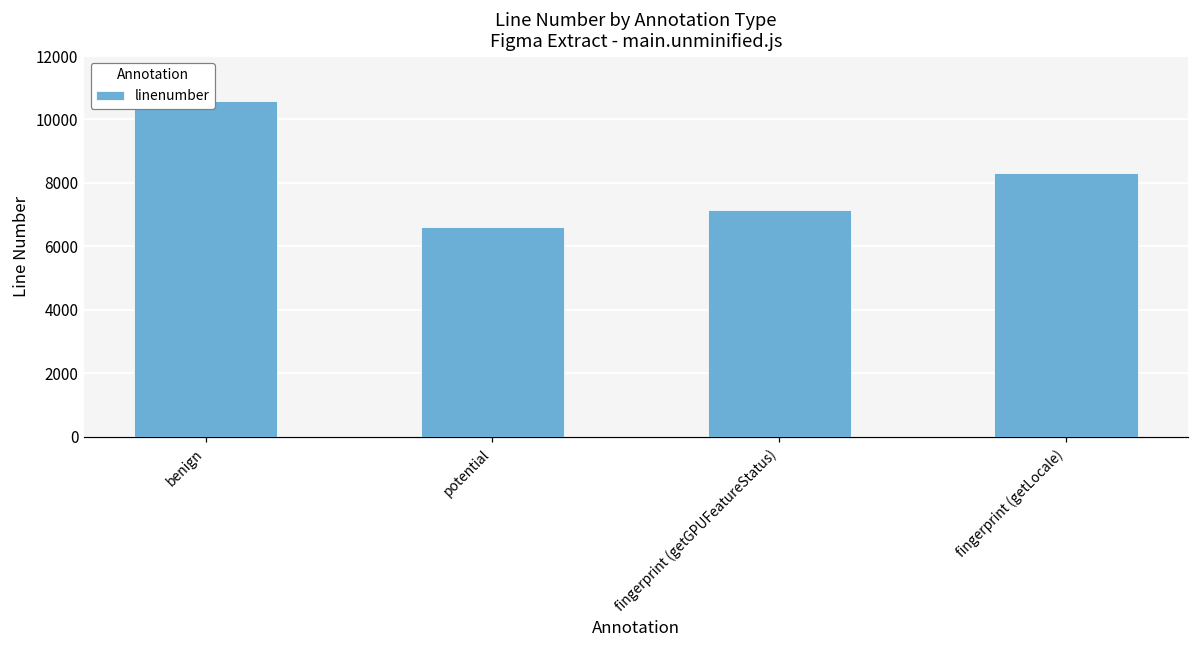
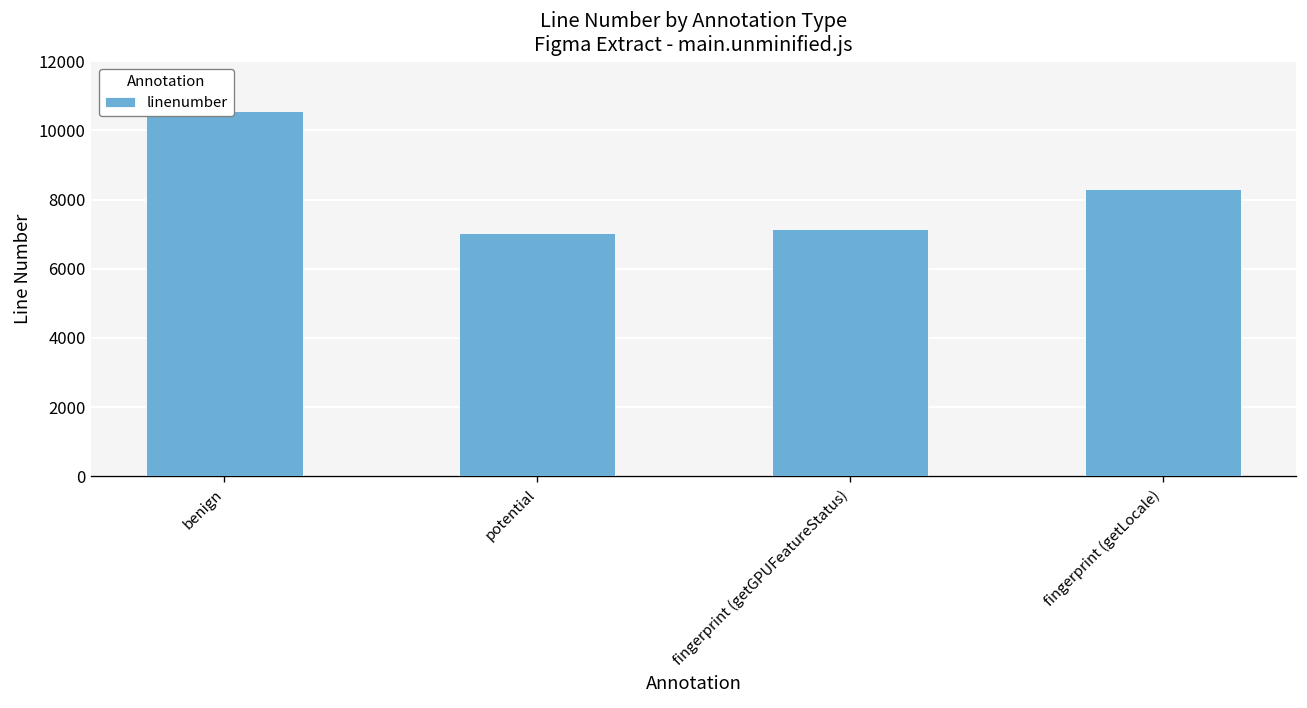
  {
-   "potential": 6600,
+   "potential": 7000,
    "fingerprint (getGPUFeatureStatus)": 7200,
    "fingerprint (getLocale)": 8300
  }
